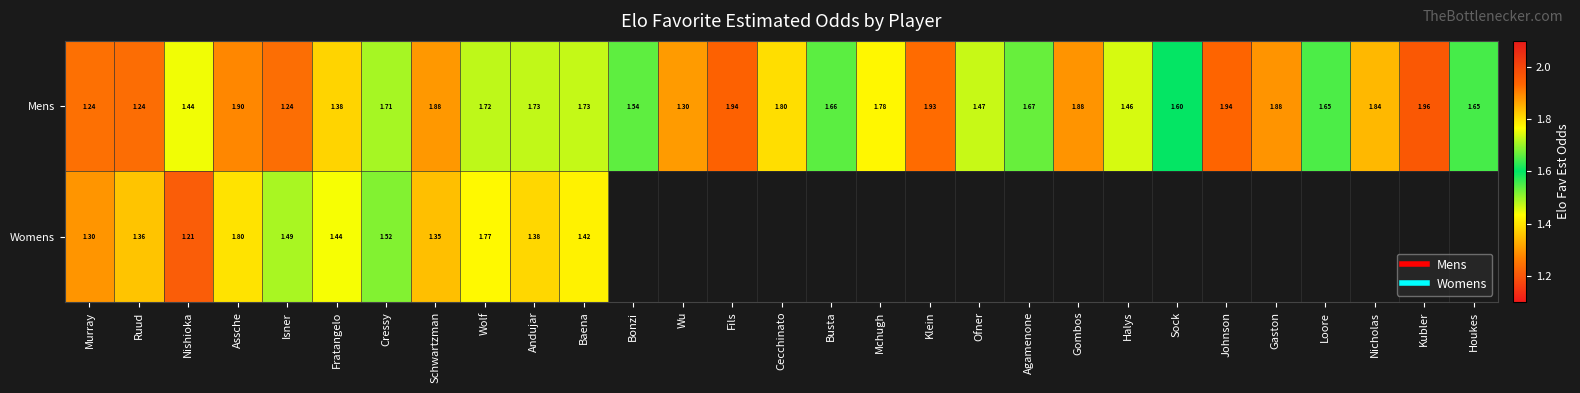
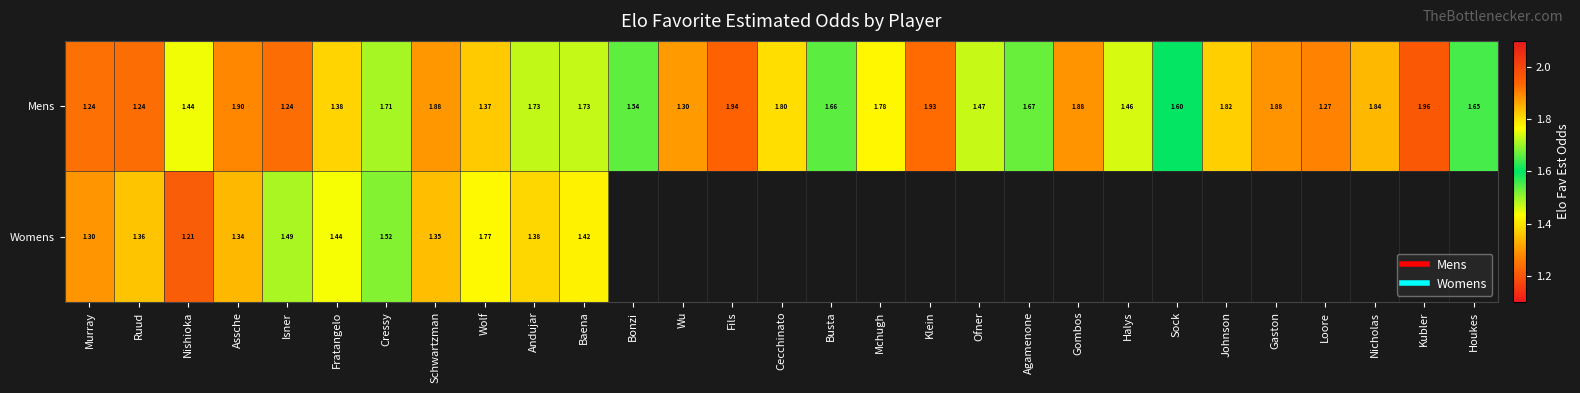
  {
    "Mens": {
      "Murray": 1.24,
      "Ruud": 1.24,
      "Nishioka": 1.44,
      "Assche": 1.90,
      "Isner": 1.24,
      "Fratangelo": 1.38,
      "Cressy": 1.71,
      "Schwartzman": 1.88,
-     "Wolf": 1.72,
+     "Wolf": 1.37,
      "Andujar": 1.73,
      "Baena": 1.73,
      "Bonzi": 1.54,
      "Wu": 1.30,
      "Fils": 1.94,
      "Cecchinato": 1.80,
      "Busta": 1.66,
      "Mchugh": 1.78,
      "Klein": 1.93,
      "Ofner": 1.47,
      "Agamenone": 1.67,
      "Gombos": 1.88,
      "Halys": 1.46,
      "Sock": 1.60,
-     "Johnson": 1.94,
+     "Johnson": 1.82,
      "Gaston": 1.88,
-     "Loore": 1.65,
+     "Loore": 1.27,
      "Nicholas": 1.84,
      "Kubler": 1.96,
      "Houkes": 1.65
    },
    "Womens": {
      "Murray": 1.30,
      "Ruud": 1.36,
      "Nishioka": 1.21,
-     "Assche": 1.80,
+     "Assche": 1.34,
      "Isner": 1.49,
      "Fratangelo": 1.44,
      "Cressy": 1.52,
      "Schwartzman": 1.35,
      "Wolf": 1.77,
      "Andujar": 1.38,
      "Baena": 1.42
    }
  }
